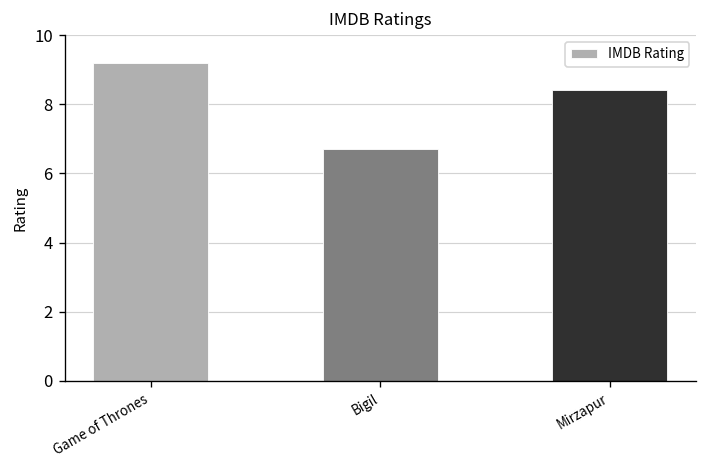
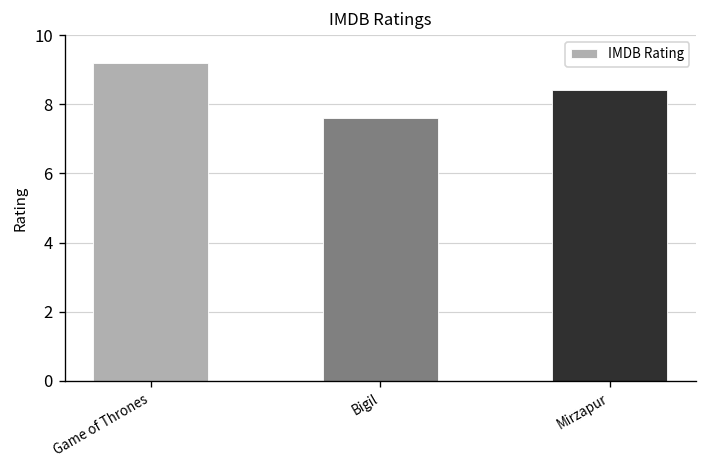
  {
    "Game of Thrones": 9.2,
-   "Bigil": 6.7,
+   "Bigil": 7.6,
    "Mirzapur": 8.4
  }
